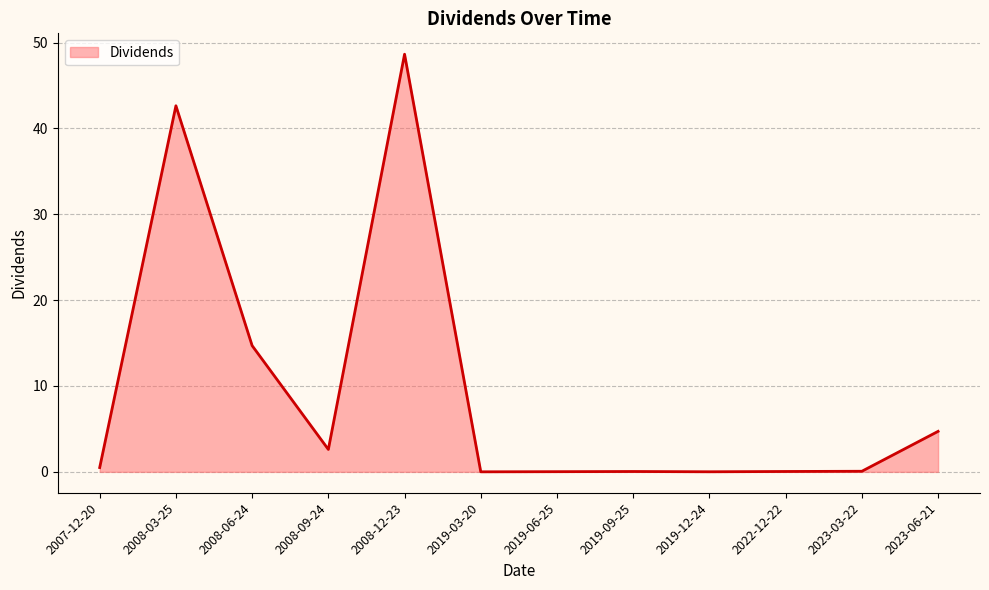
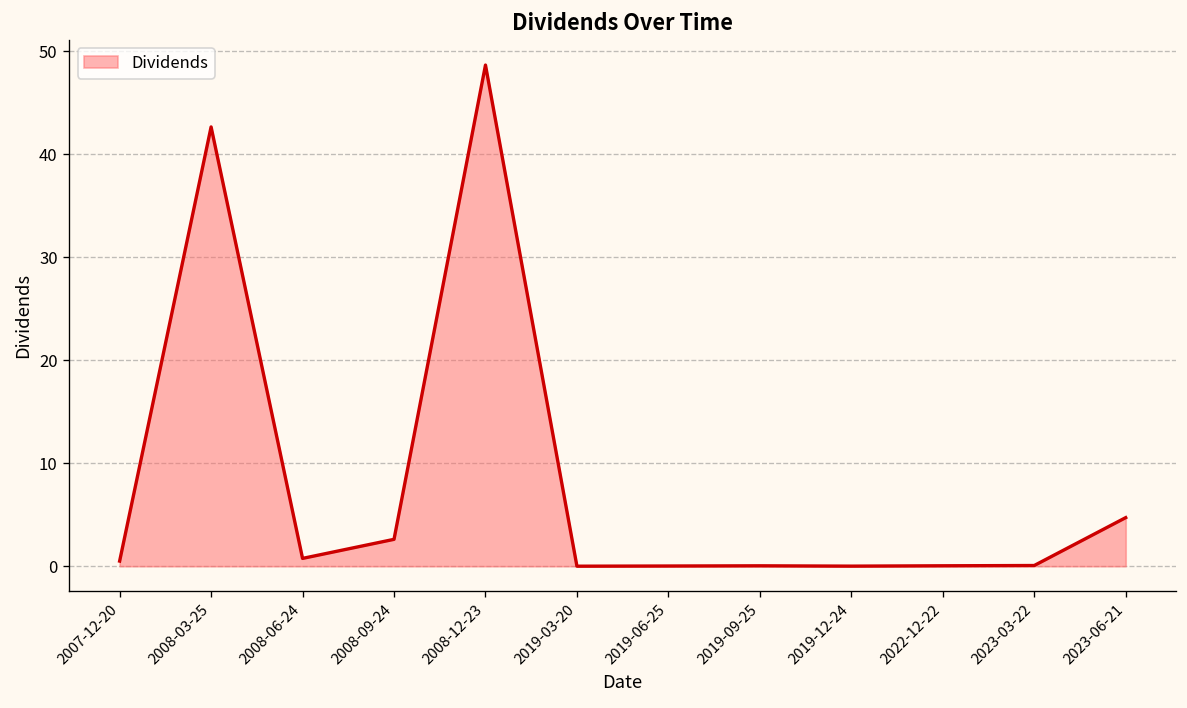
  {
    "2007-12-20": 1,
    "2008-03-25": 43,
-   "2008-06-24": 15,
+   "2008-06-24": 1,
    "2008-09-24": 3,
    "2008-12-23": 49,
    "2019-03-20": 0,
    "2019-06-25": 0,
    "2019-09-25": 0,
    "2019-12-24": 0,
    "2022-12-22": 0,
    "2023-03-22": 0,
    "2023-06-21": 5
  }
